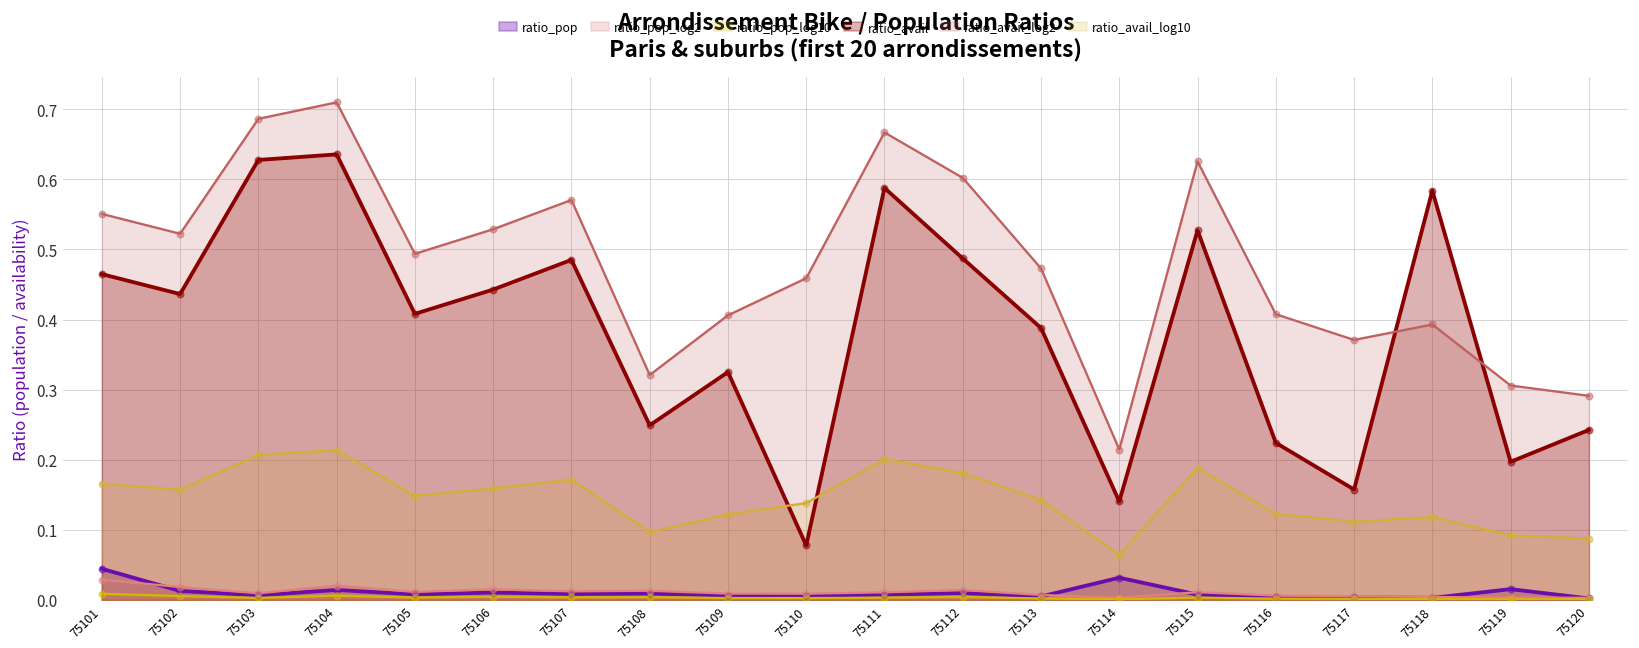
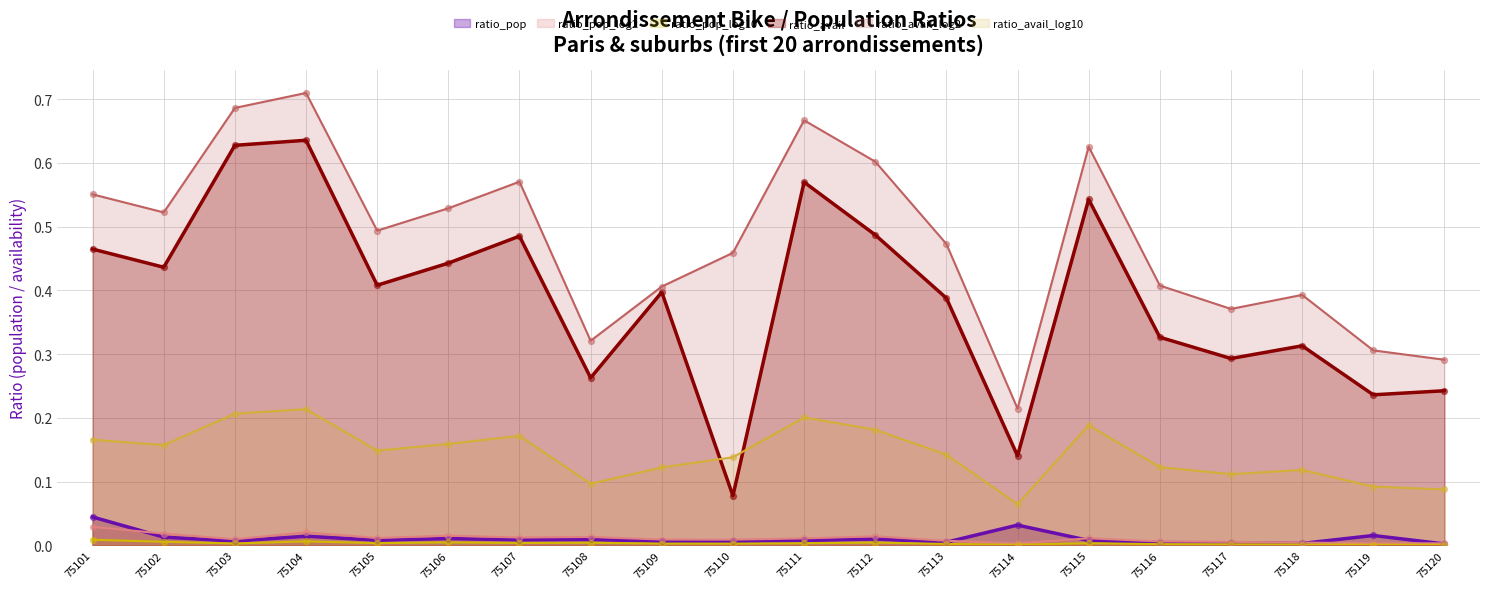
  {
    "ratio_pop": {
      "75101": 0.04,
      "75102": 0.01,
      "75104": 0.01,
      "75106": 0.01,
      "75108": 0.01,
      "75112": 0.01,
      "75114": 0.03,
      "75119": 0.02
    },
    "ratio_avail": {
      "75101": 0.46,
      "75102": 0.44,
      "75103": 0.63,
      "75104": 0.64,
      "75105": 0.41,
      "75106": 0.44,
      "75107": 0.49,
-     "75108": 0.25,
-     "75109": 0.33,
+     "75108": 0.26,
+     "75109": 0.40,
      "75110": 0.08,
-     "75111": 0.59,
+     "75111": 0.57,
      "75112": 0.49,
      "75113": 0.39,
      "75114": 0.14,
-     "75115": 0.53,
-     "75116": 0.22,
-     "75117": 0.16,
-     "75118": 0.58,
-     "75119": 0.20,
+     "75115": 0.54,
+     "75116": 0.33,
+     "75117": 0.29,
+     "75118": 0.31,
+     "75119": 0.24,
      "75120": 0.24
    }
  }
